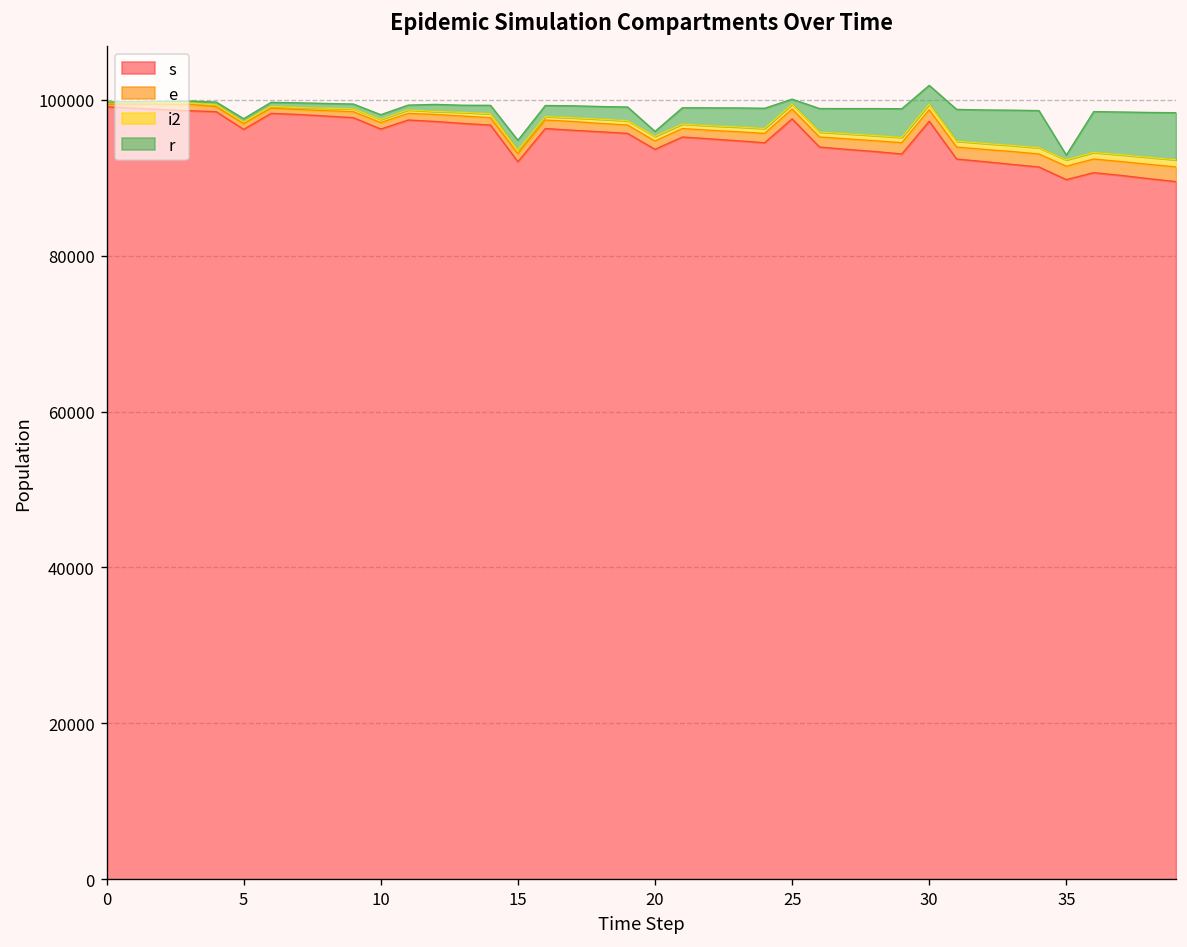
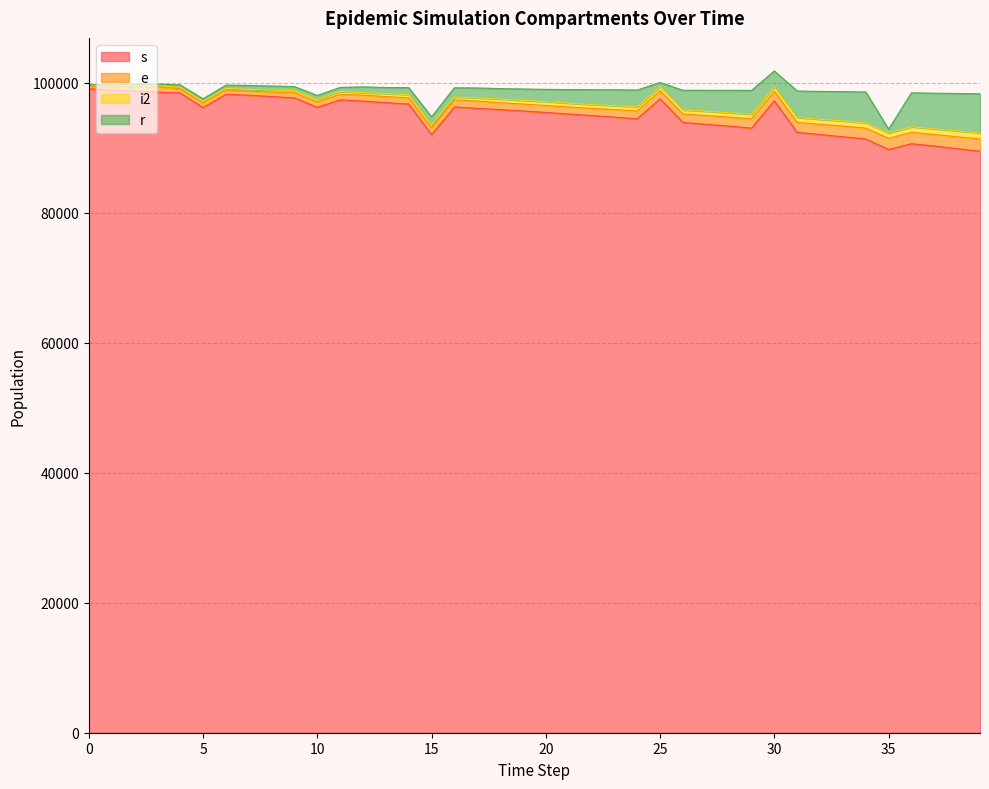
  {
    "s": {
      "5": 96000,
      "10": 96000,
      "15": 92000,
-     "20": 94000,
+     "20": 95000,
      "25": 98000,
      "30": 97000,
      "35": 90000
    },
    "e": {
      "10": 1000,
      "15": 1000,
      "20": 1000,
      "25": 1000,
      "30": 1000,
      "35": 2000
    },
    "i2": {
      "10": 0,
      "15": 0,
      "20": 1000,
      "25": 1000,
      "30": 1000,
      "35": 1000
    },
    "r": {
      "5": 0,
      "10": 1000,
      "15": 1000,
-     "20": 1000,
+     "20": 2000,
      "25": 1000,
      "30": 2000,
      "35": 1000
    }
  }
